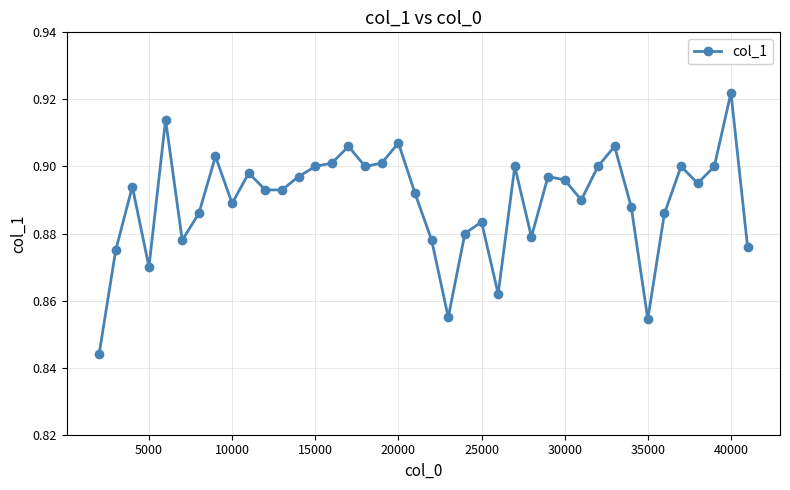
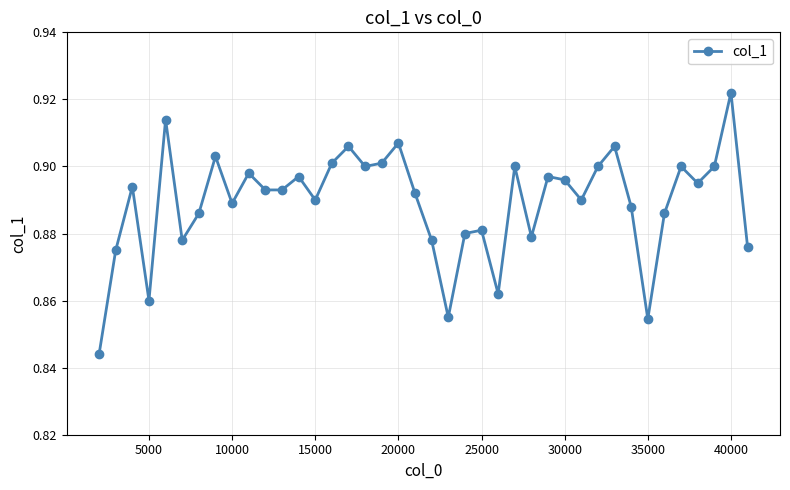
  {
-   "5000": 0.87,
+   "5000": 0.86,
    "10000": 0.889,
-   "15000": 0.90,
+   "15000": 0.89,
    "20000": 0.907,
-   "25000": 0.883,
+   "25000": 0.881,
    "30000": 0.896,
    "35000": 0.854,
    "40000": 0.922
  }
